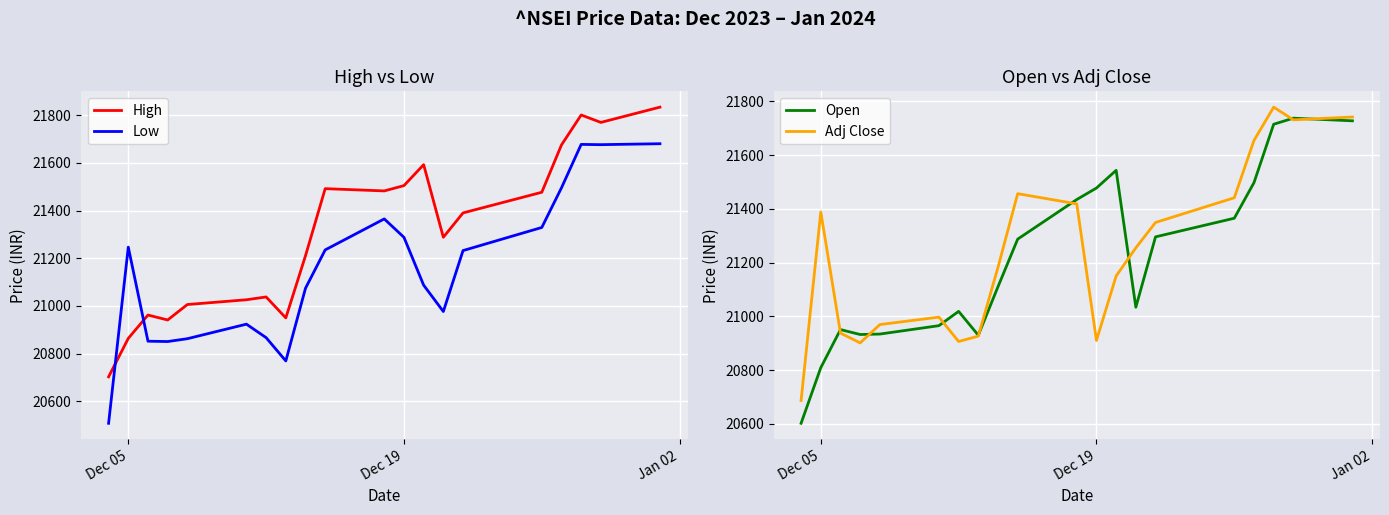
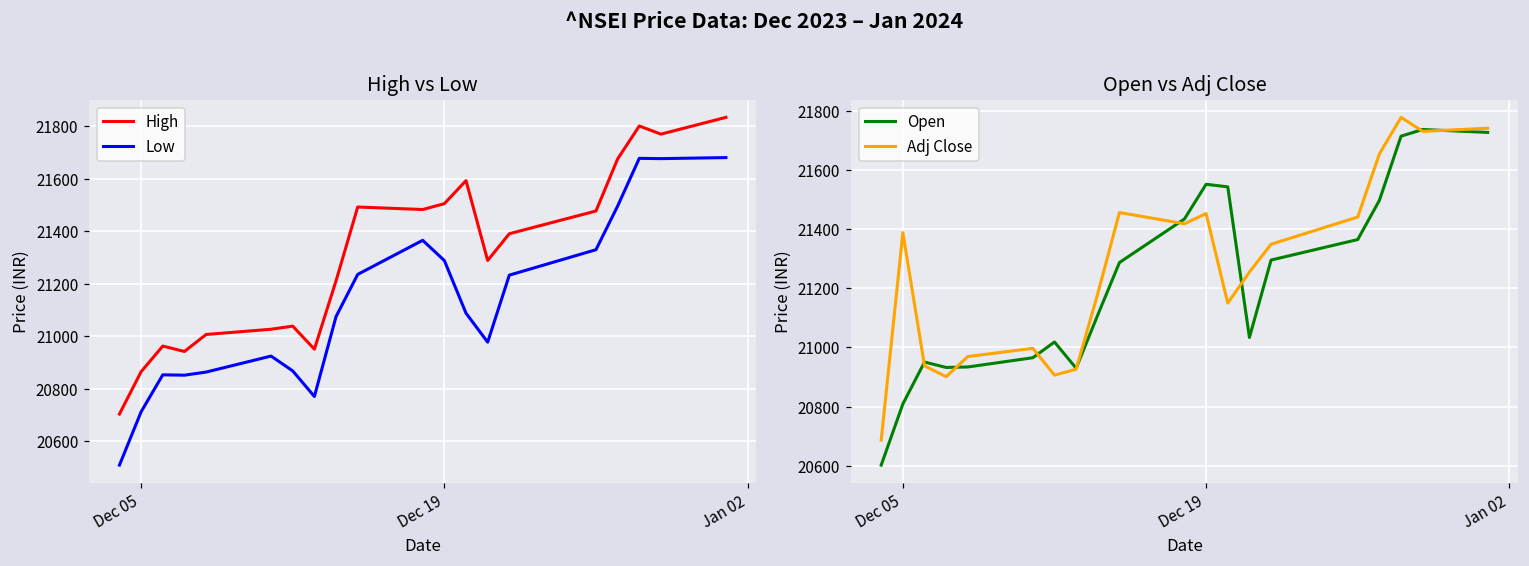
  {
    "High vs Low": {
      "High": {
        "Dec 05": 20860,
        "Dec 19": 21510
      },
      "Low": {
-       "Dec 05": 21250,
+       "Dec 05": 20710,
        "Dec 19": 21290
      }
    },
    "Open vs Adj Close": {
      "Open": {
        "Dec 05": 20810,
-       "Dec 19": 21480
+       "Dec 19": 21550
      },
      "Adj Close": {
        "Dec 05": 21390,
-       "Dec 19": 20910
+       "Dec 19": 21450
      }
    }
  }
